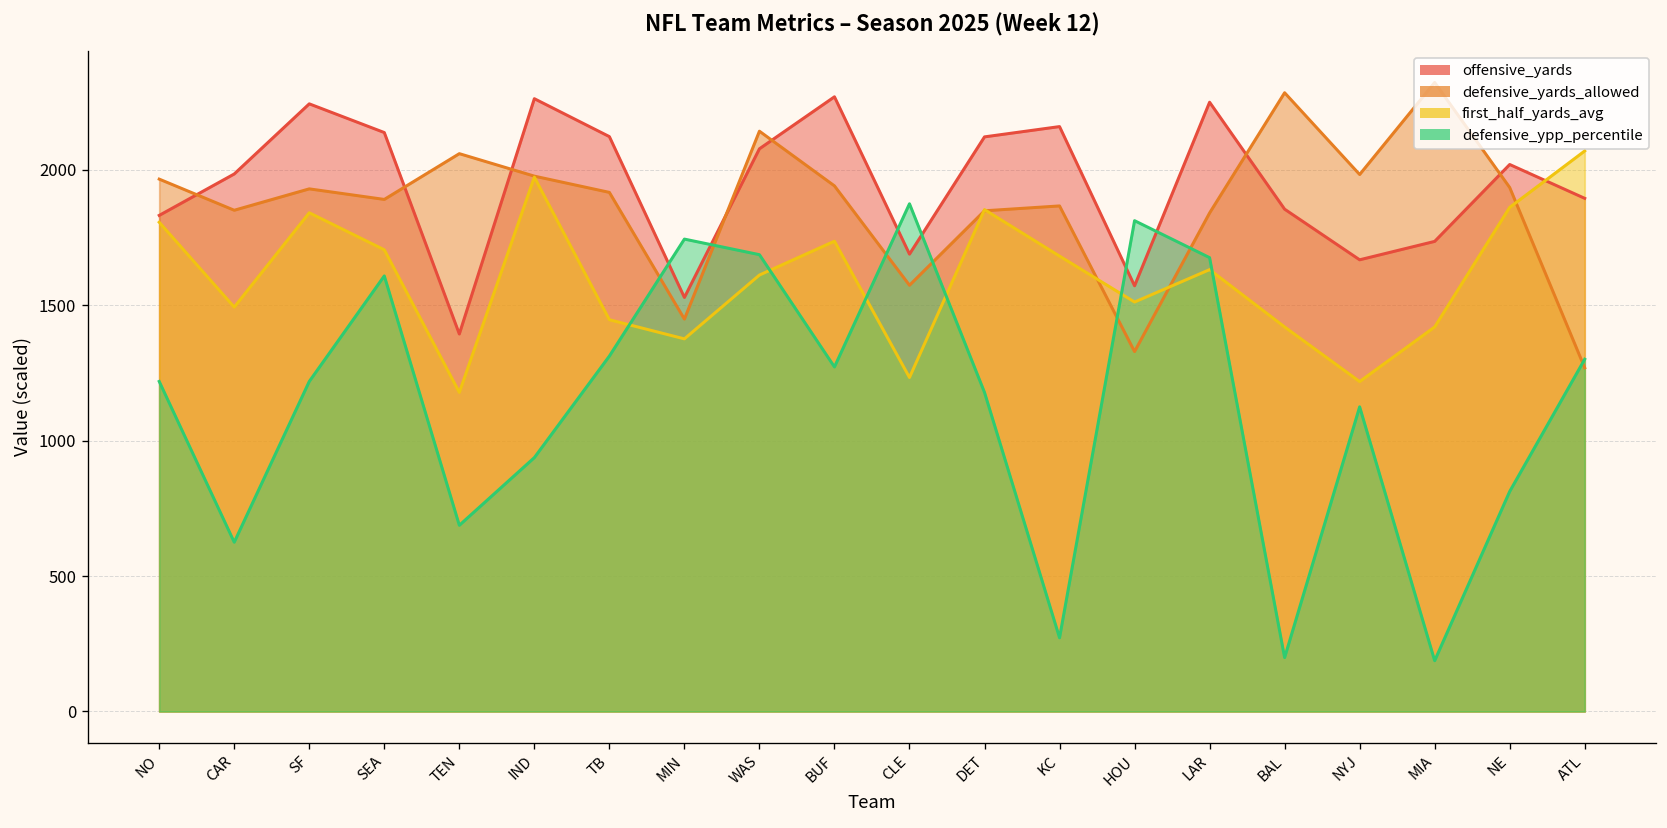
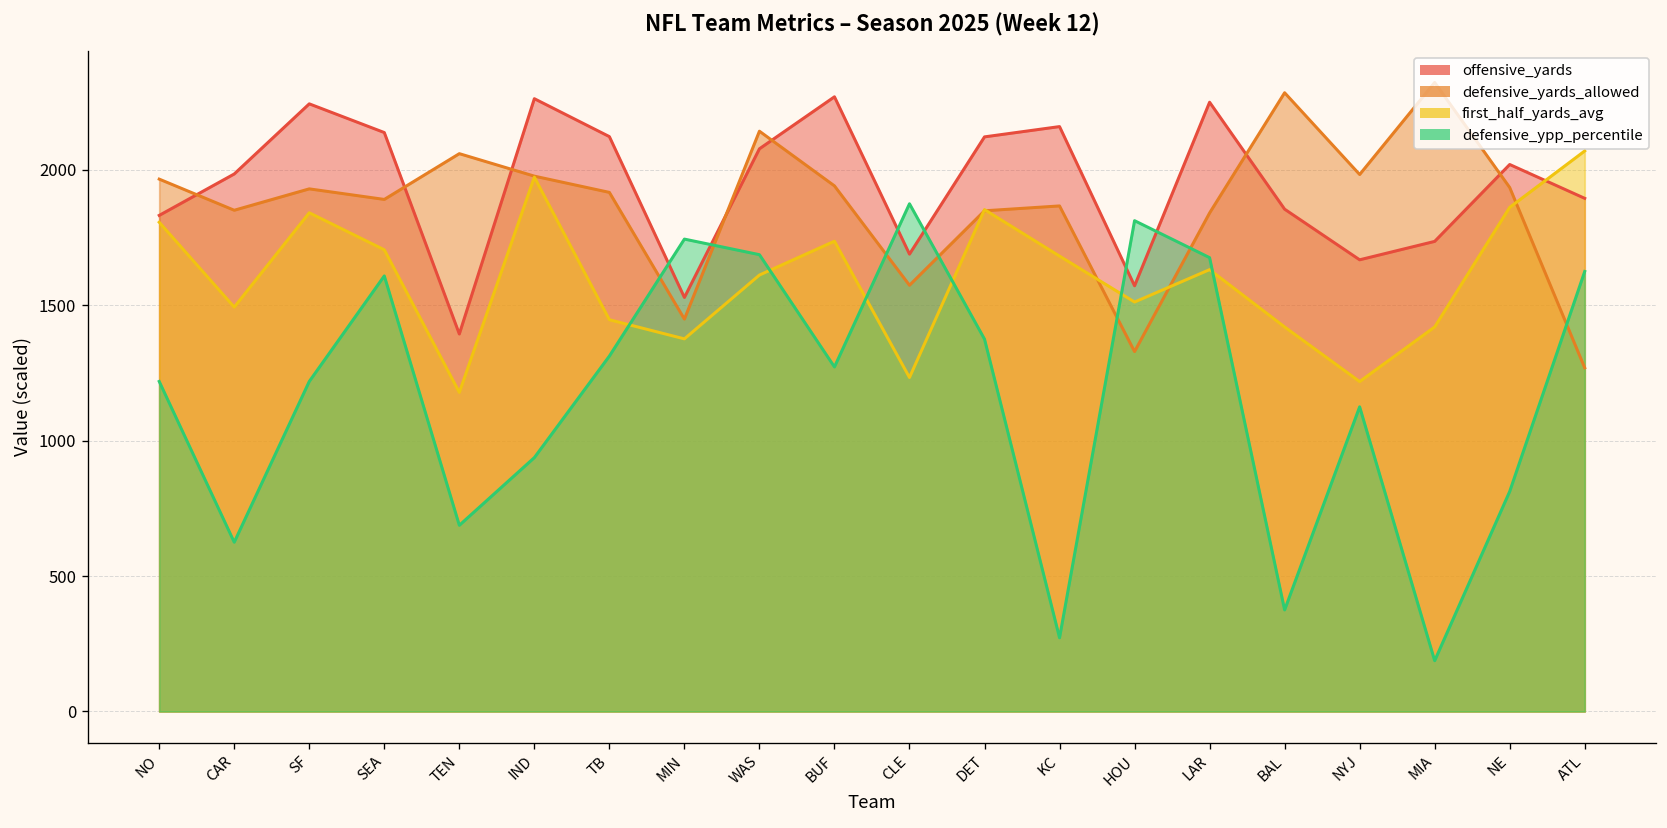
  {
    "defensive_ypp_percentile": {
      "NO": 1220,
      "CAR": 630,
      "SF": 1220,
      "SEA": 1610,
      "TEN": 690,
      "IND": 940,
      "TB": 1310,
      "MIN": 1740,
      "WAS": 1690,
      "BUF": 1270,
      "CLE": 1880,
-     "DET": 1180,
+     "DET": 1380,
      "KC": 270,
      "HOU": 1810,
      "LAR": 1680,
-     "BAL": 200,
+     "BAL": 380,
      "NYJ": 1130,
      "MIA": 190,
      "NE": 810,
-     "ATL": 1300
+     "ATL": 1630
    }
  }
